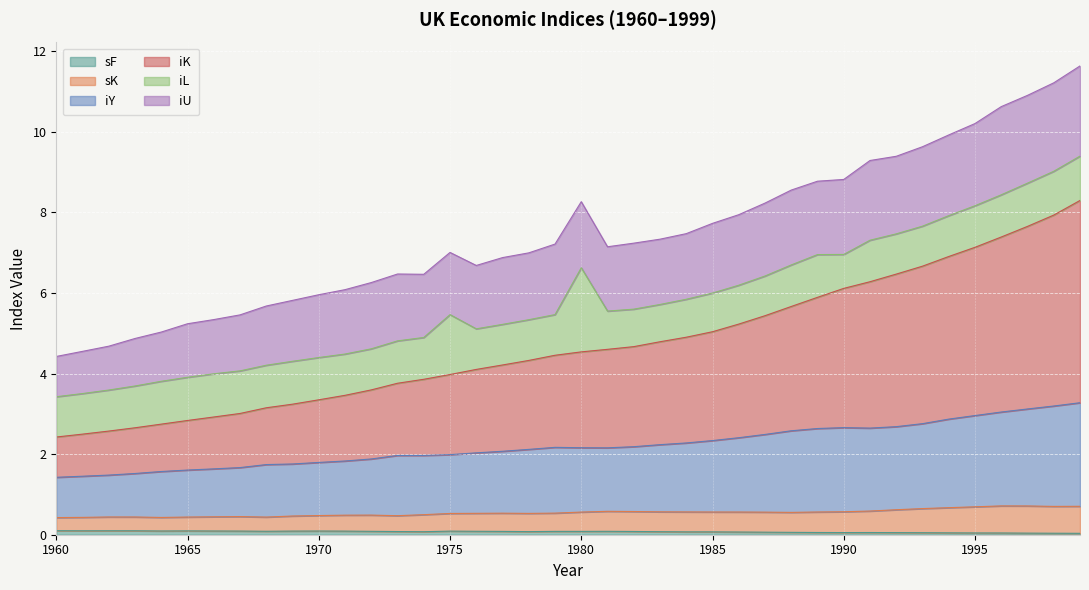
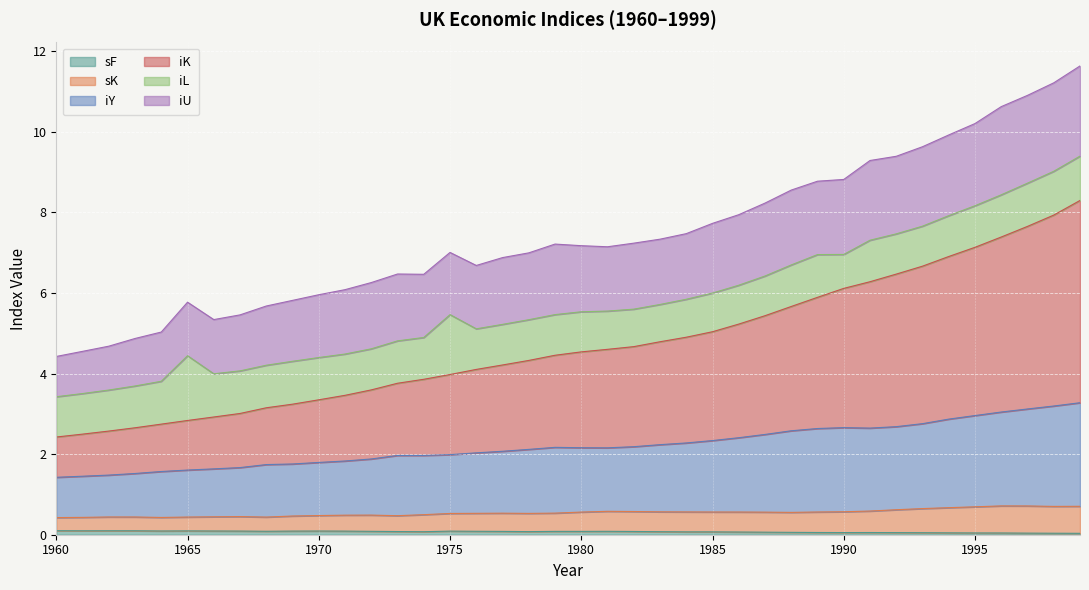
  {
    "iL": {
      "1960": 1.0,
-     "1965": 1.1,
+     "1965": 1.6,
      "1970": 1.0,
      "1975": 1.5,
-     "1980": 2.1,
+     "1980": 1.0,
      "1985": 1.0,
      "1990": 0.8,
      "1995": 1.0
    }
  }
